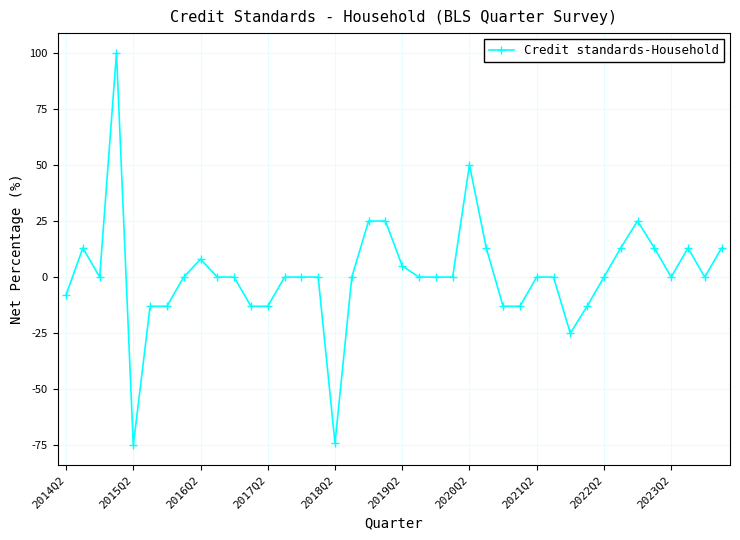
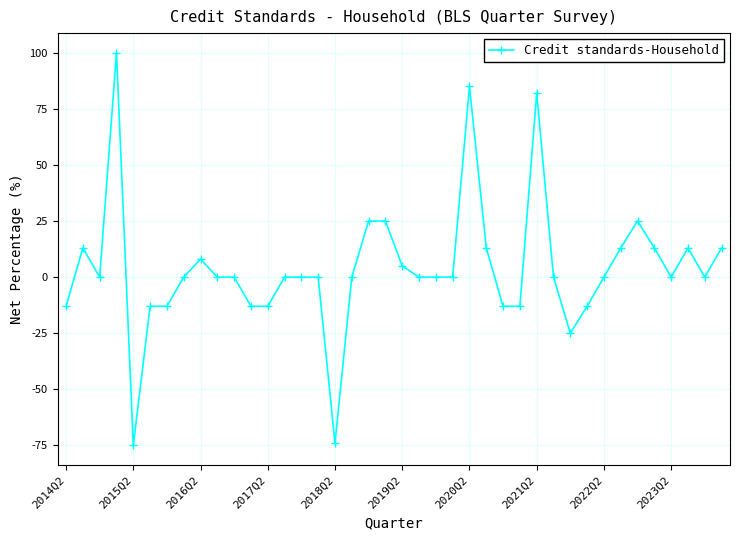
  {
-   "2014Q2": -8,
+   "2014Q2": -13,
    "2015Q2": -75,
    "2016Q2": 8,
    "2017Q2": -13,
    "2018Q2": -74,
    "2019Q2": 5,
-   "2020Q2": 50,
-   "2021Q2": 0,
+   "2020Q2": 85,
+   "2021Q2": 82,
    "2022Q2": 0,
    "2023Q2": 0
  }
